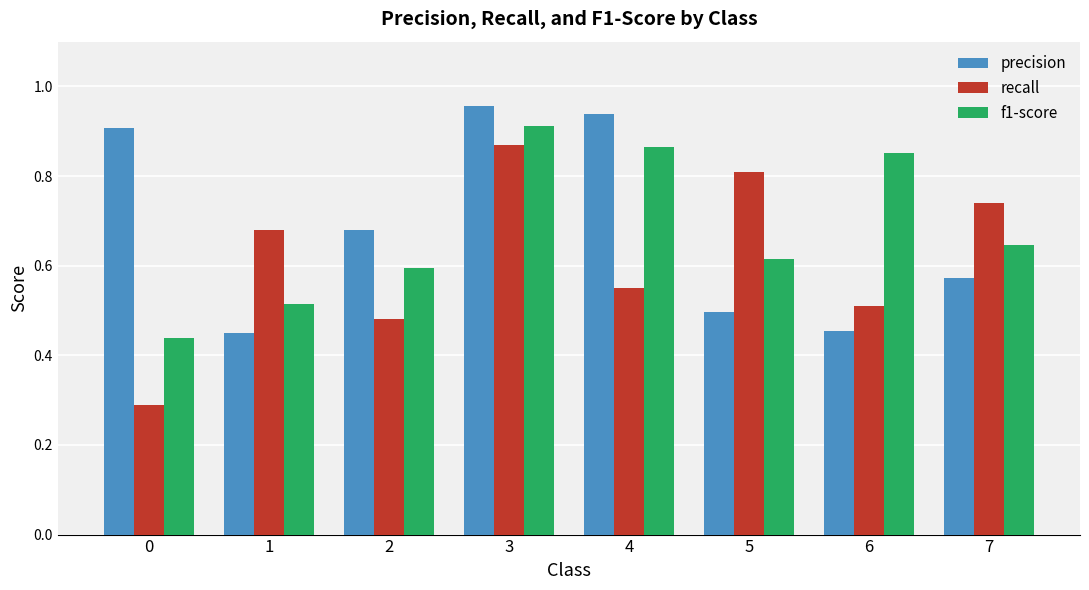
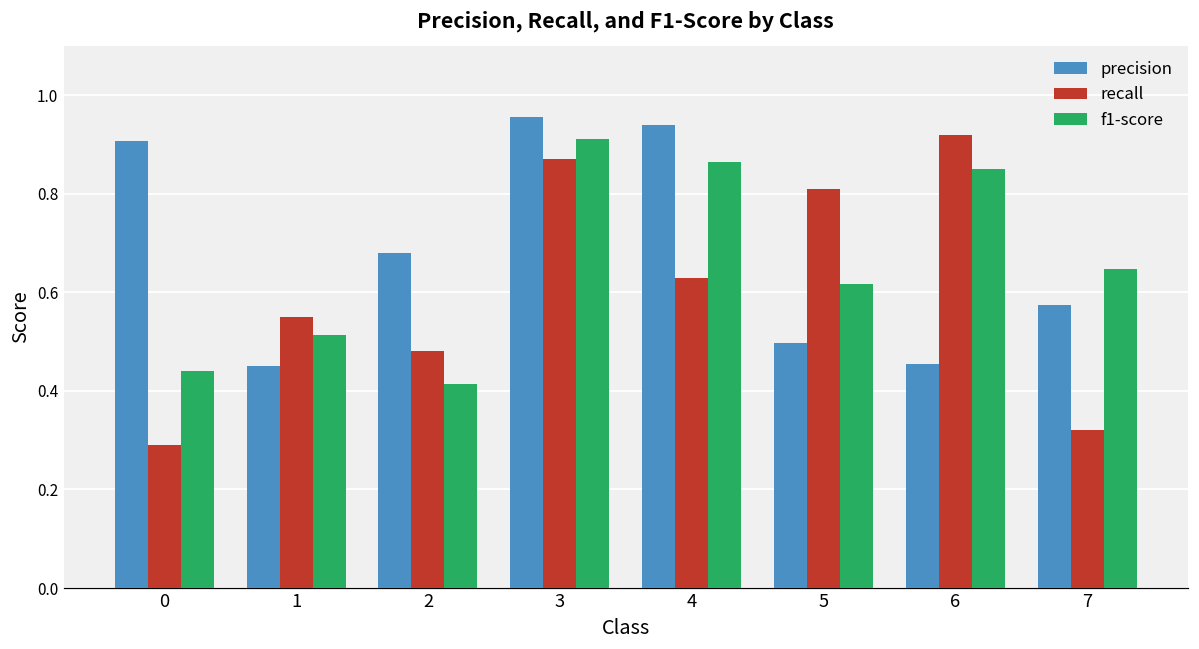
  {
    "precision": {
      "0": 0.91,
      "1": 0.45,
      "2": 0.68,
      "3": 0.96,
      "4": 0.94,
      "5": 0.50,
      "6": 0.45,
      "7": 0.57
    },
    "recall": {
      "0": 0.29,
-     "1": 0.68,
+     "1": 0.55,
      "2": 0.48,
      "3": 0.87,
-     "4": 0.55,
+     "4": 0.63,
      "5": 0.81,
-     "6": 0.51,
-     "7": 0.74
+     "6": 0.92,
+     "7": 0.32
    },
    "f1-score": {
      "0": 0.44,
      "1": 0.51,
-     "2": 0.60,
+     "2": 0.41,
      "3": 0.91,
      "4": 0.86,
      "5": 0.62,
      "6": 0.85,
      "7": 0.65
    }
  }
